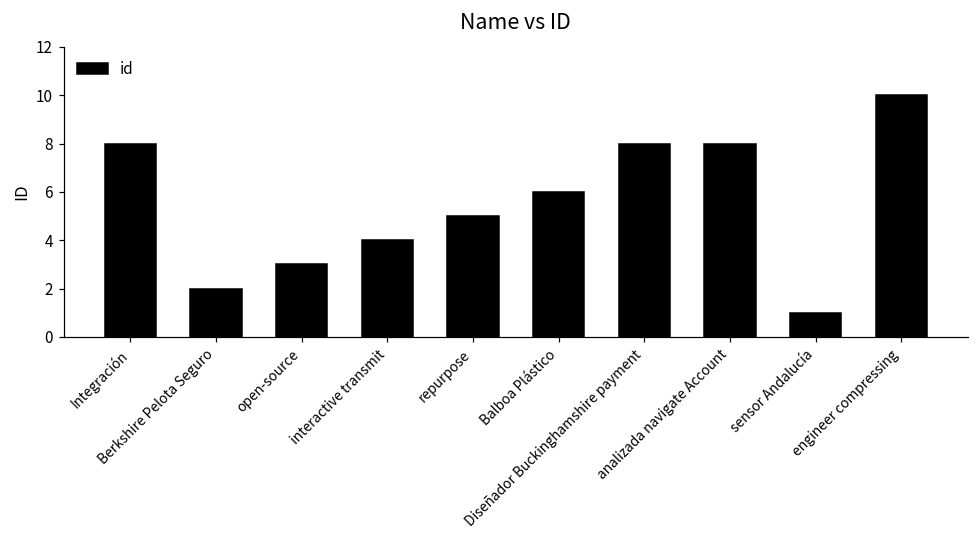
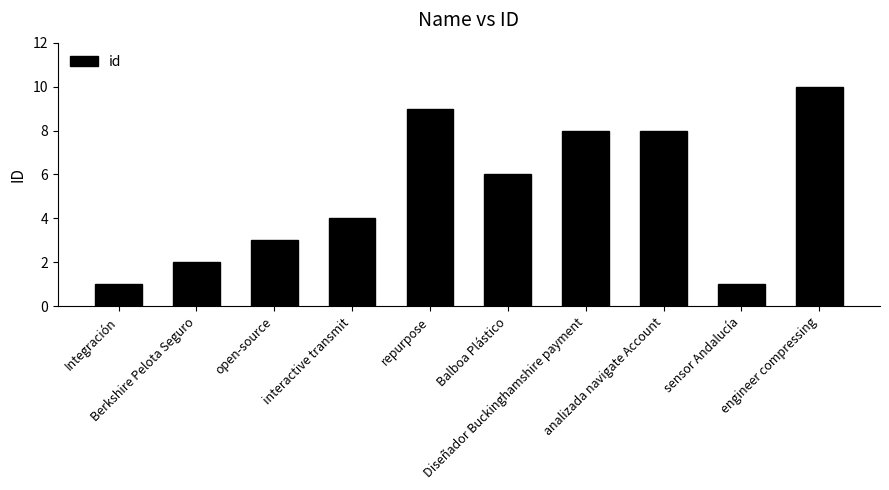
  {
-   "Integración": 8,
+   "Integración": 1,
    "Berkshire Pelota Seguro": 2,
    "open-source": 3,
    "interactive transmit": 4,
-   "repurpose": 5,
+   "repurpose": 9,
    "Balboa Plástico": 6,
    "Diseñador Buckinghamshire payment": 8,
    "analizada navigate Account": 8,
    "sensor Andalucía": 1,
    "engineer compressing": 10
  }
